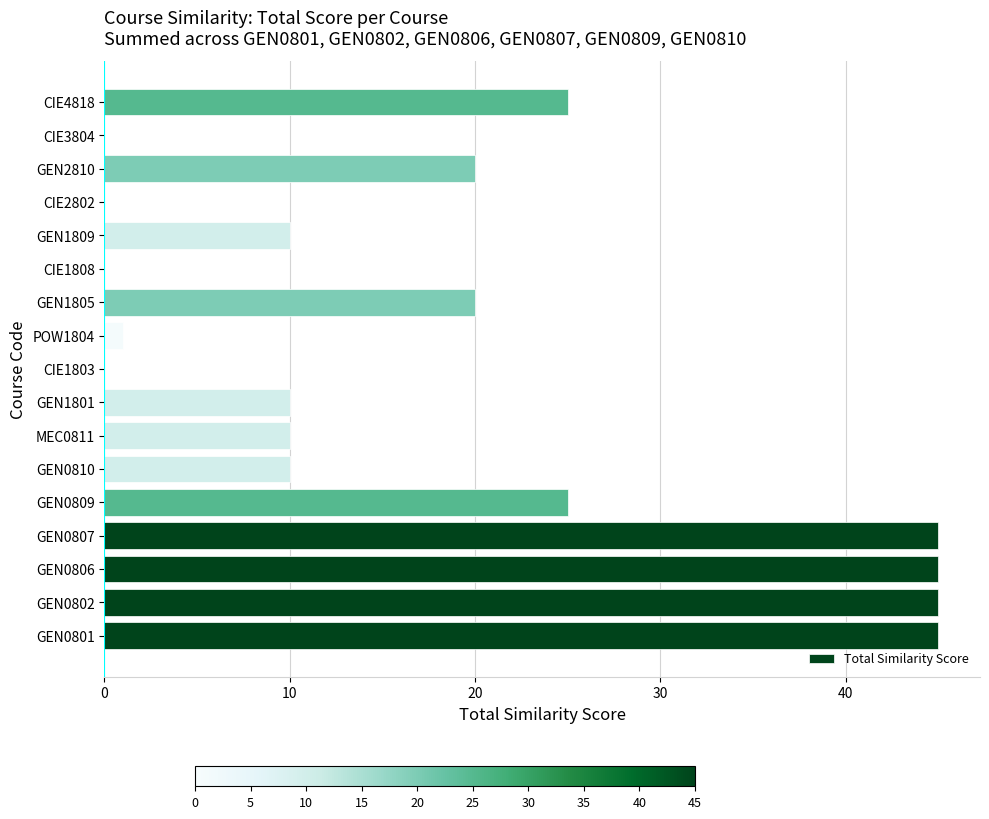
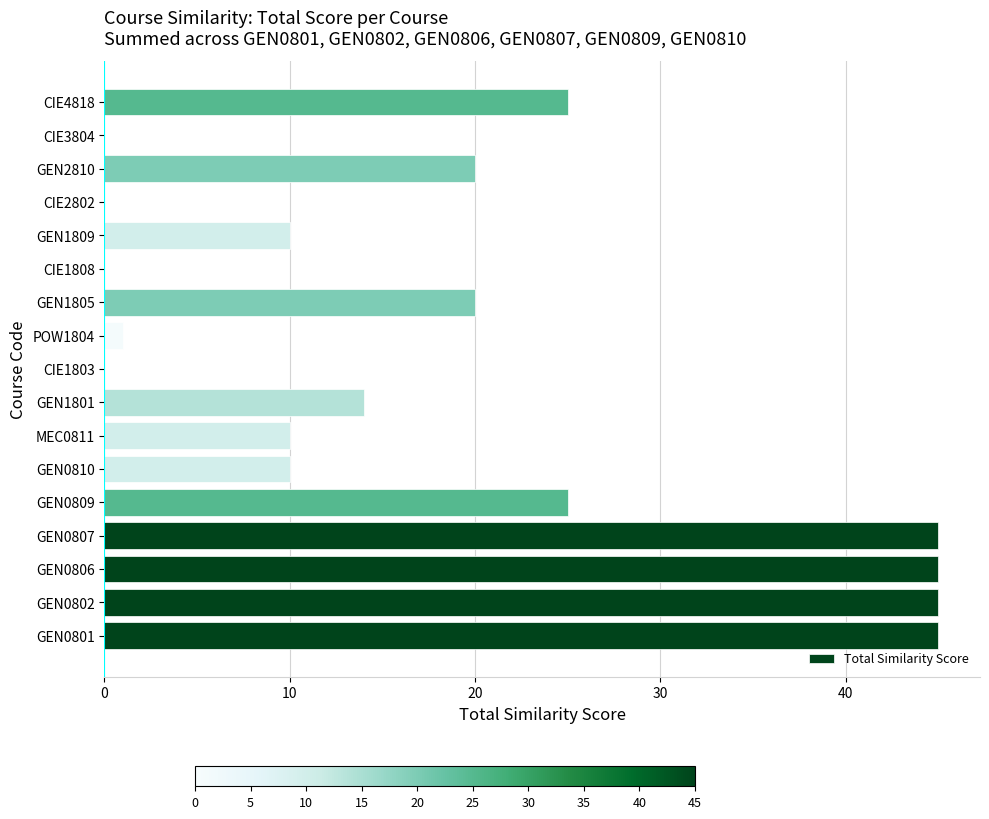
  {
    "CIE4818": 25,
    "CIE3804": 0,
    "GEN2810": 20,
    "CIE2802": 0,
    "GEN1809": 10,
    "CIE1808": 0,
    "GEN1805": 20,
    "POW1804": 1,
    "CIE1803": 0,
-   "GEN1801": 10,
+   "GEN1801": 14,
    "MEC0811": 10,
    "GEN0810": 10,
    "GEN0809": 25,
    "GEN0807": 45,
    "GEN0806": 45,
    "GEN0802": 45,
    "GEN0801": 45
  }
